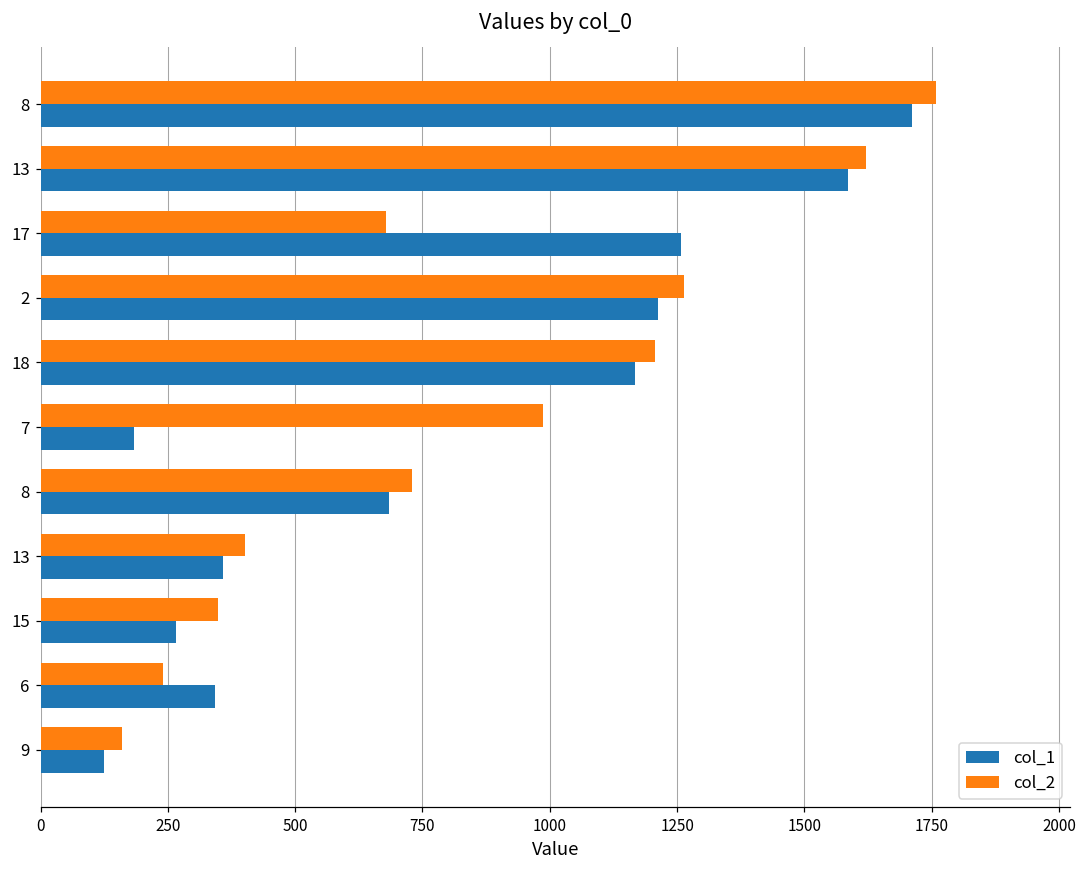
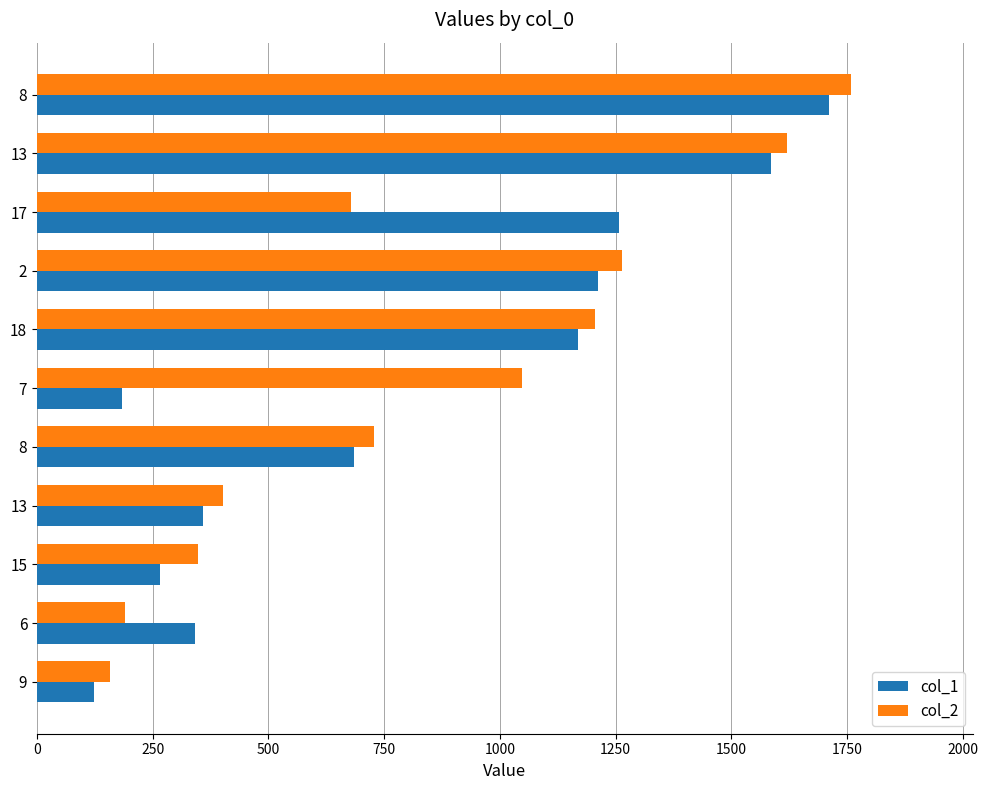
  {
    "col_1": {
      "17": 1260,
      "2": 1210,
      "18": 1170,
      "7": 180,
      "15": 270,
      "6": 340,
      "9": 120
    },
    "col_2": {
      "17": 680,
      "2": 1260,
      "18": 1210,
-     "7": 990,
+     "7": 1050,
      "15": 350,
-     "6": 240,
+     "6": 190,
      "9": 160
    }
  }
